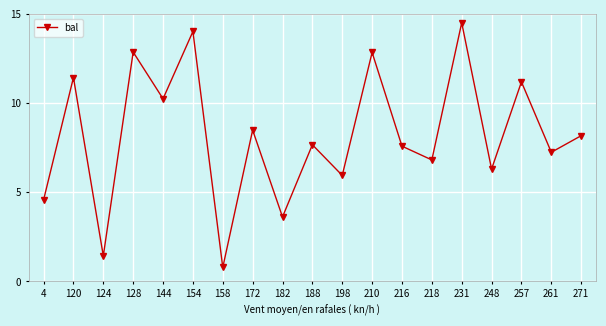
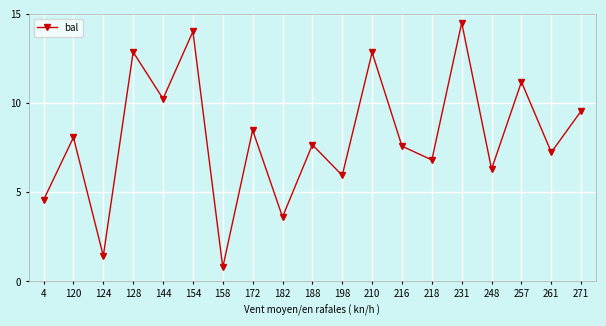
  {
    "4": 4.6,
-   "120": 11.4,
+   "120": 8.1,
    "124": 1.4,
    "128": 12.9,
    "144": 10.2,
    "154": 14.0,
    "158": 0.8,
    "172": 8.5,
    "182": 3.6,
    "188": 7.7,
    "198": 5.9,
    "210": 12.8,
    "216": 7.6,
    "218": 6.8,
    "231": 14.5,
    "248": 6.3,
    "257": 11.2,
    "261": 7.2,
-   "271": 8.2
+   "271": 9.6
  }
